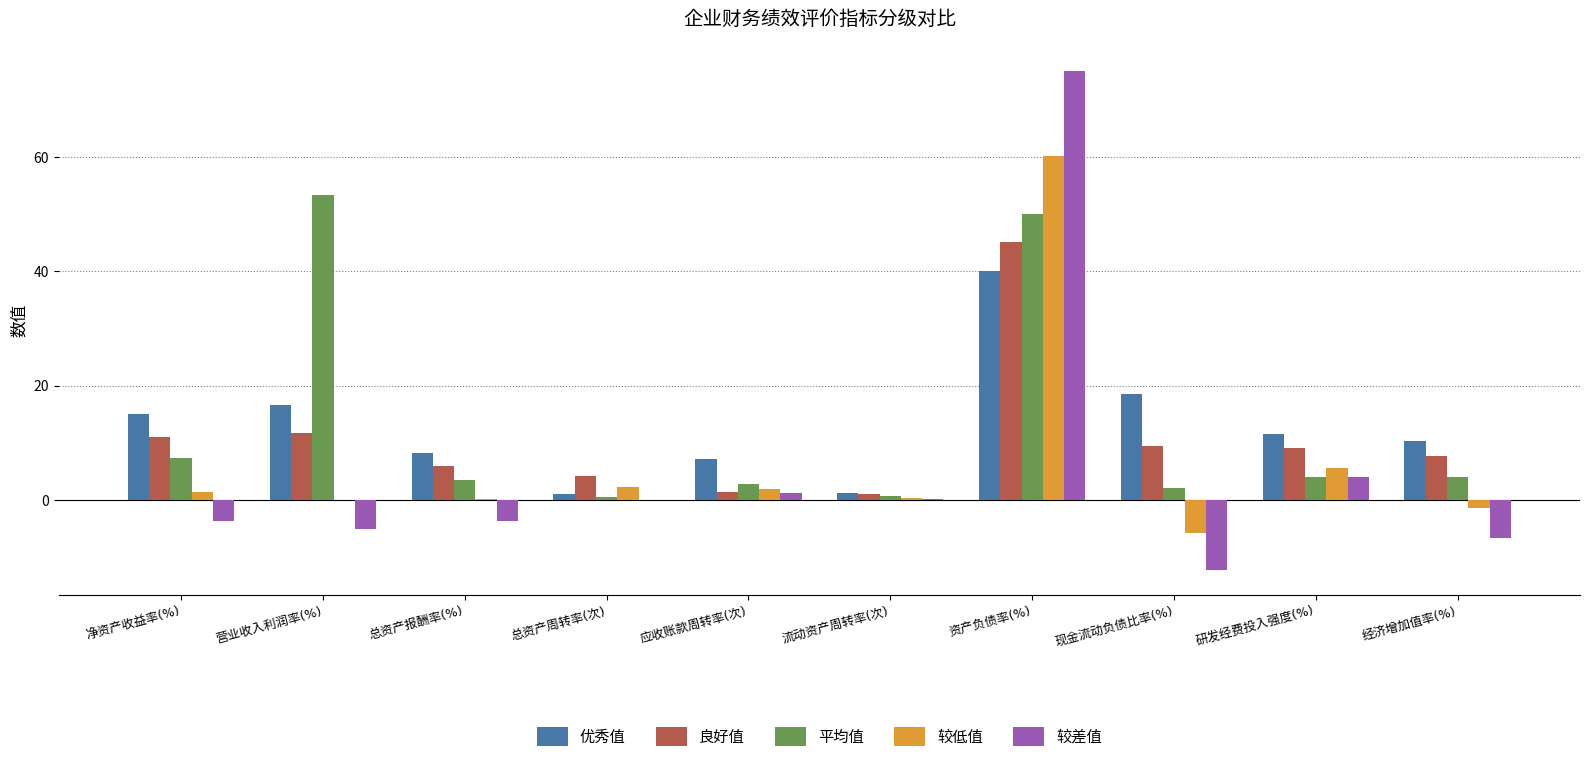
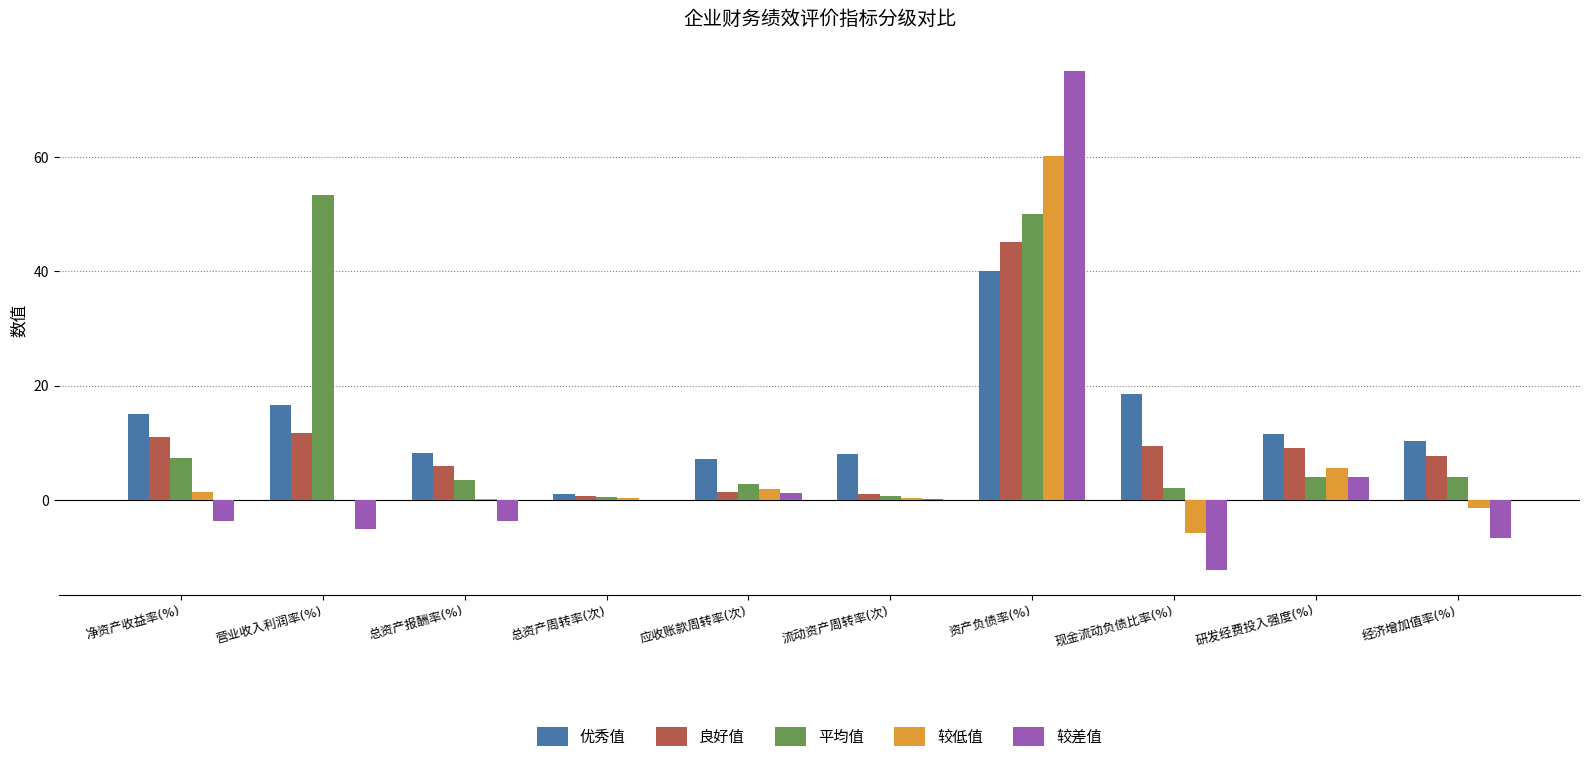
  {
    "优秀值": {
      "净资产收益率(%)": 15,
      "营业收入利润率(%)": 17,
      "总资产报酬率(%)": 8,
      "总资产周转率(次)": 1,
      "应收账款周转率(次)": 7,
-     "流动资产周转率(次)": 1,
+     "流动资产周转率(次)": 8,
      "资产负债率(%)": 40,
      "现金流动负债比率(%)": 19,
      "研发经费投入强度(%)": 12,
      "经济增加值率(%)": 10
    },
    "良好值": {
      "净资产收益率(%)": 11,
      "营业收入利润率(%)": 12,
      "总资产报酬率(%)": 6,
-     "总资产周转率(次)": 4,
+     "总资产周转率(次)": 1,
      "应收账款周转率(次)": 2,
      "流动资产周转率(次)": 1,
      "资产负债率(%)": 45,
      "现金流动负债比率(%)": 9,
      "研发经费投入强度(%)": 9,
      "经济增加值率(%)": 8
    },
    "平均值": {
      "净资产收益率(%)": 7,
      "营业收入利润率(%)": 53,
      "总资产报酬率(%)": 4,
      "总资产周转率(次)": 1,
      "应收账款周转率(次)": 3,
      "流动资产周转率(次)": 1,
      "资产负债率(%)": 50,
      "现金流动负债比率(%)": 2,
      "研发经费投入强度(%)": 4,
      "经济增加值率(%)": 4
    },
    "较低值": {
      "净资产收益率(%)": 1,
      "营业收入利润率(%)": 0,
-     "总资产周转率(次)": 2,
+     "总资产周转率(次)": 0,
      "应收账款周转率(次)": 2,
      "资产负债率(%)": 60,
      "现金流动负债比率(%)": -6,
      "研发经费投入强度(%)": 6,
      "经济增加值率(%)": -1
    },
    "较差值": {
      "净资产收益率(%)": -4,
      "营业收入利润率(%)": -5,
      "总资产报酬率(%)": -4,
      "应收账款周转率(次)": 1,
      "资产负债率(%)": 75,
      "现金流动负债比率(%)": -12,
      "研发经费投入强度(%)": 4,
      "经济增加值率(%)": -7
    }
  }
